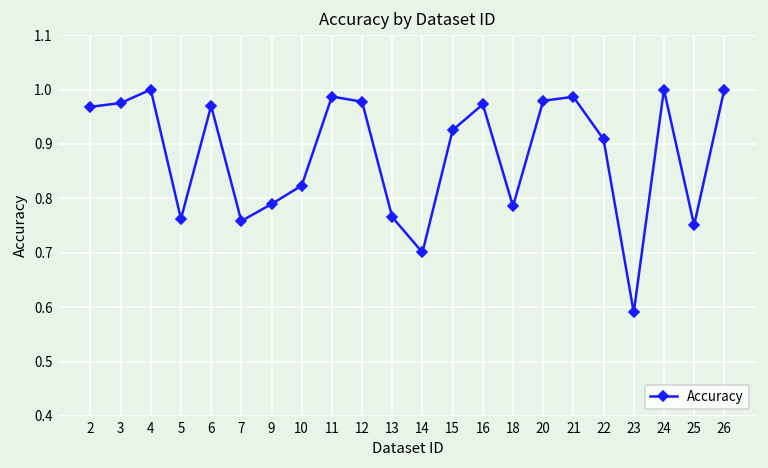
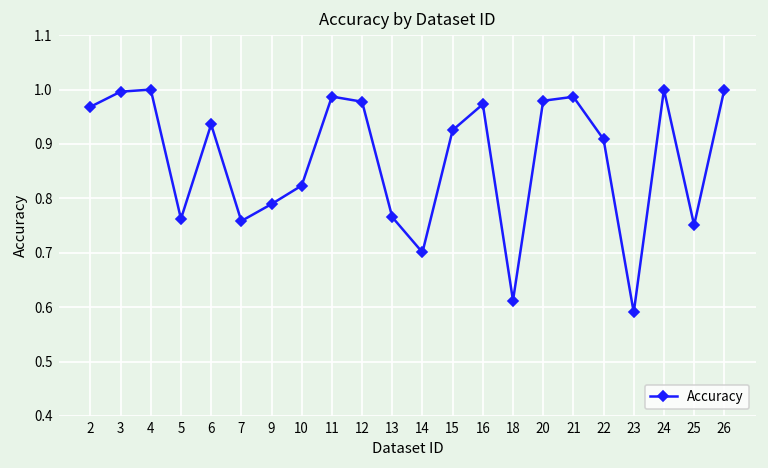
  {
    "2": 0.97,
-   "3": 0.98,
+   "3": 1.00,
    "4": 1.00,
    "5": 0.76,
-   "6": 0.97,
+   "6": 0.94,
    "7": 0.76,
    "9": 0.79,
    "10": 0.82,
    "11": 0.99,
    "12": 0.98,
    "13": 0.77,
    "14": 0.70,
    "15": 0.93,
    "16": 0.97,
-   "18": 0.79,
+   "18": 0.61,
    "20": 0.98,
    "21": 0.99,
    "22": 0.91,
    "23": 0.59,
    "24": 1.00,
    "25": 0.75,
    "26": 1.00
  }
